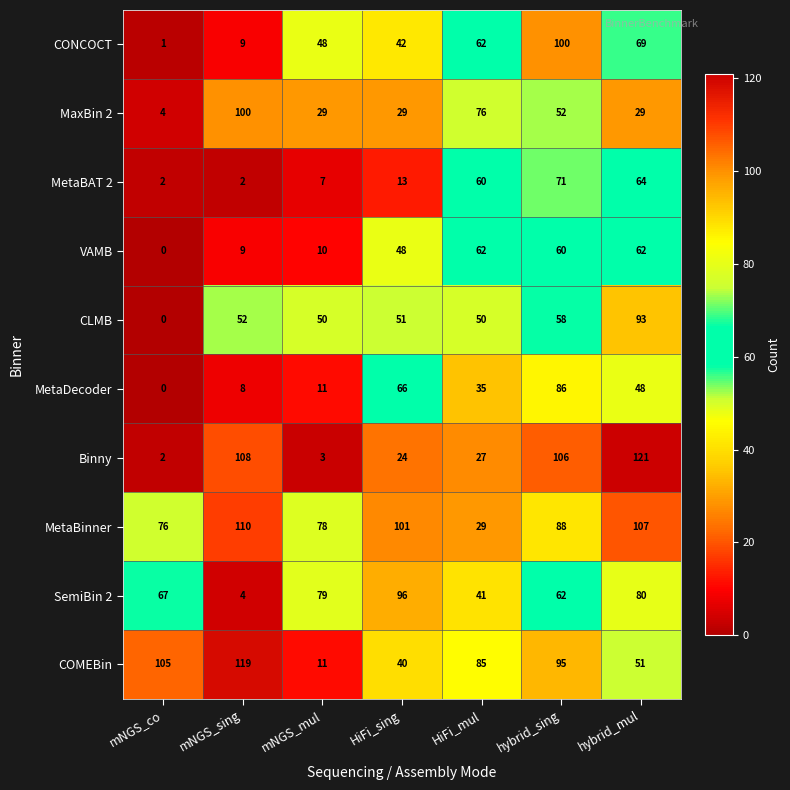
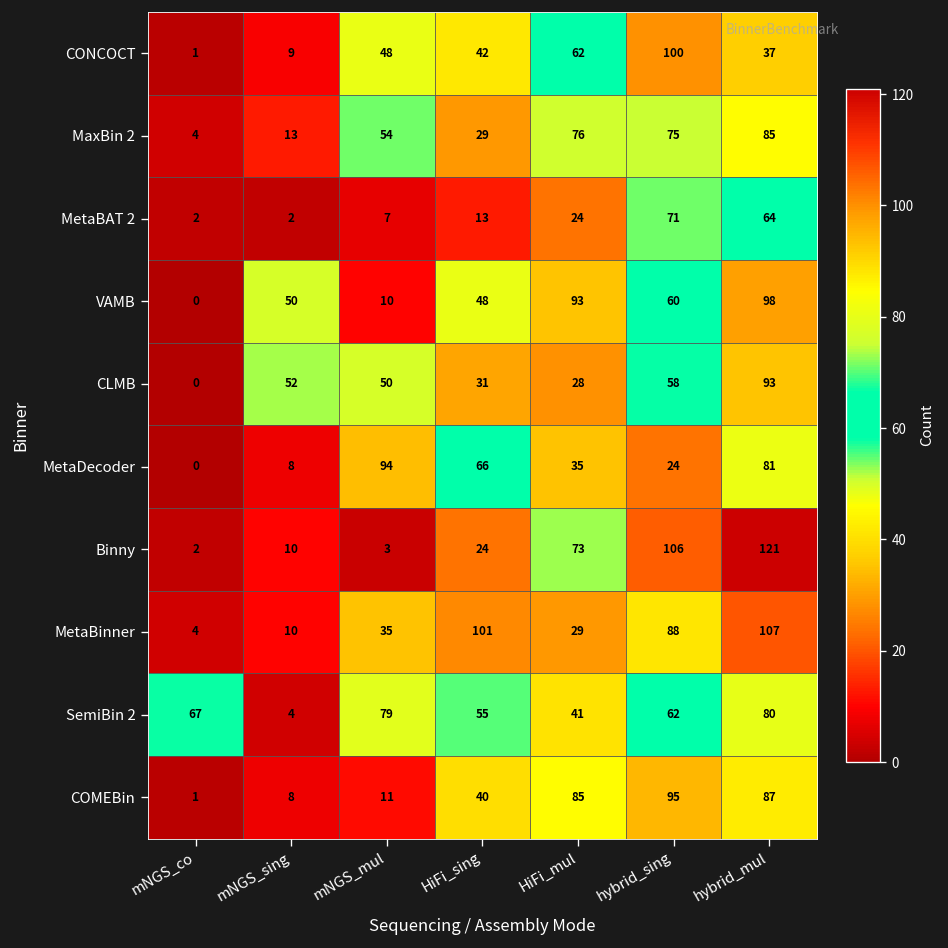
  {
    "CONCOCT": {
      "mNGS_co": 1,
      "mNGS_sing": 9,
      "mNGS_mul": 48,
      "HiFi_sing": 42,
      "HiFi_mul": 62,
      "hybrid_sing": 100,
-     "hybrid_mul": 69
+     "hybrid_mul": 37
    },
    "MaxBin 2": {
      "mNGS_co": 4,
-     "mNGS_sing": 100,
-     "mNGS_mul": 29,
+     "mNGS_sing": 13,
+     "mNGS_mul": 54,
      "HiFi_sing": 29,
      "HiFi_mul": 76,
-     "hybrid_sing": 52,
-     "hybrid_mul": 29
+     "hybrid_sing": 75,
+     "hybrid_mul": 85
    },
    "MetaBAT 2": {
      "mNGS_co": 2,
      "mNGS_sing": 2,
      "mNGS_mul": 7,
      "HiFi_sing": 13,
-     "HiFi_mul": 60,
+     "HiFi_mul": 24,
      "hybrid_sing": 71,
      "hybrid_mul": 64
    },
    "VAMB": {
      "mNGS_co": 0,
-     "mNGS_sing": 9,
+     "mNGS_sing": 50,
      "mNGS_mul": 10,
      "HiFi_sing": 48,
-     "HiFi_mul": 62,
+     "HiFi_mul": 93,
      "hybrid_sing": 60,
-     "hybrid_mul": 62
+     "hybrid_mul": 98
    },
    "CLMB": {
      "mNGS_co": 0,
      "mNGS_sing": 52,
      "mNGS_mul": 50,
-     "HiFi_sing": 51,
-     "HiFi_mul": 50,
+     "HiFi_sing": 31,
+     "HiFi_mul": 28,
      "hybrid_sing": 58,
      "hybrid_mul": 93
    },
    "MetaDecoder": {
      "mNGS_co": 0,
      "mNGS_sing": 8,
-     "mNGS_mul": 11,
+     "mNGS_mul": 94,
      "HiFi_sing": 66,
      "HiFi_mul": 35,
-     "hybrid_sing": 86,
-     "hybrid_mul": 48
+     "hybrid_sing": 24,
+     "hybrid_mul": 81
    },
    "Binny": {
      "mNGS_co": 2,
-     "mNGS_sing": 108,
+     "mNGS_sing": 10,
      "mNGS_mul": 3,
      "HiFi_sing": 24,
-     "HiFi_mul": 27,
+     "HiFi_mul": 73,
      "hybrid_sing": 106,
      "hybrid_mul": 121
    },
    "MetaBinner": {
-     "mNGS_co": 76,
-     "mNGS_sing": 110,
-     "mNGS_mul": 78,
+     "mNGS_co": 4,
+     "mNGS_sing": 10,
+     "mNGS_mul": 35,
      "HiFi_sing": 101,
      "HiFi_mul": 29,
      "hybrid_sing": 88,
      "hybrid_mul": 107
    },
    "SemiBin 2": {
      "mNGS_co": 67,
      "mNGS_sing": 4,
      "mNGS_mul": 79,
-     "HiFi_sing": 96,
+     "HiFi_sing": 55,
      "HiFi_mul": 41,
      "hybrid_sing": 62,
      "hybrid_mul": 80
    },
    "COMEBin": {
-     "mNGS_co": 105,
-     "mNGS_sing": 119,
+     "mNGS_co": 1,
+     "mNGS_sing": 8,
      "mNGS_mul": 11,
      "HiFi_sing": 40,
      "HiFi_mul": 85,
      "hybrid_sing": 95,
-     "hybrid_mul": 51
+     "hybrid_mul": 87
    }
  }
